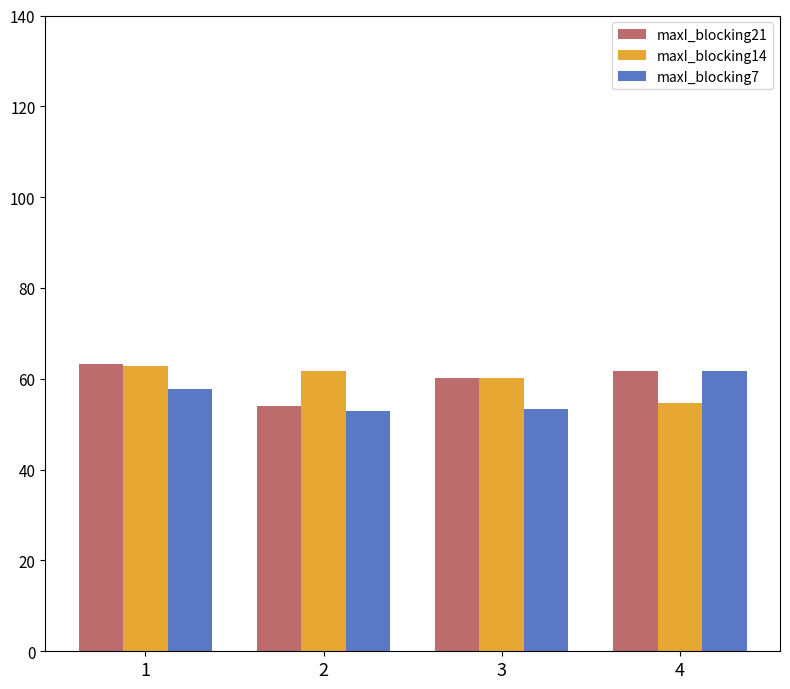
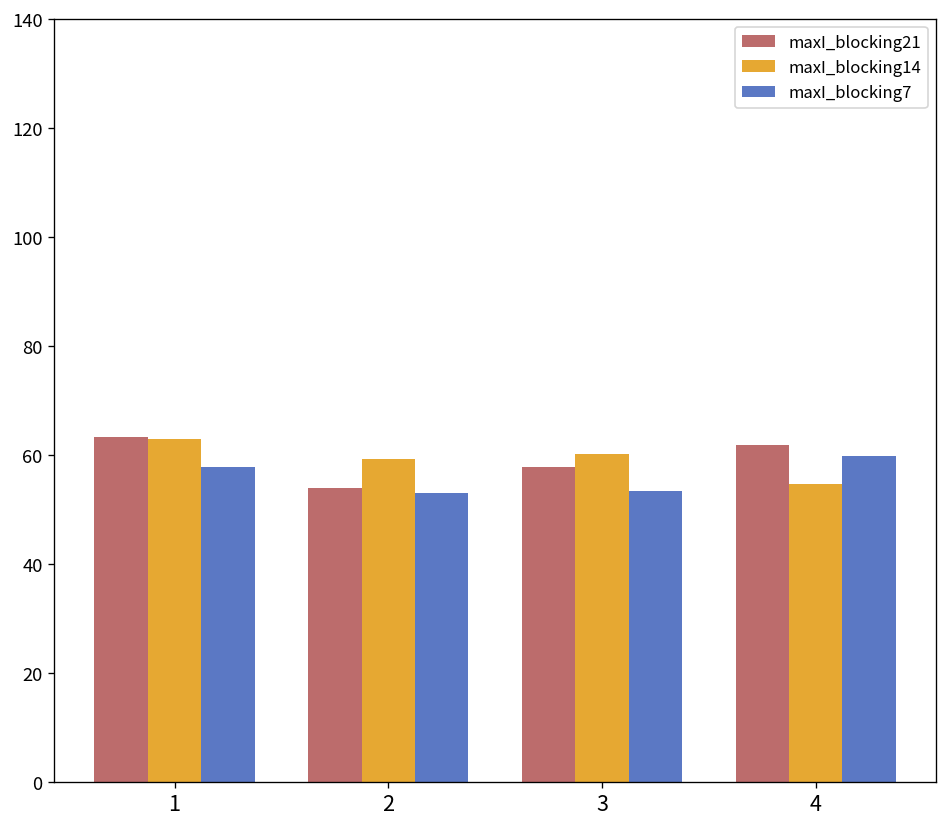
  {
    "maxI_blocking21": {
      "1": 63,
      "2": 54,
-     "3": 60,
+     "3": 58,
      "4": 62
    },
    "maxI_blocking14": {
      "1": 63,
-     "2": 62,
+     "2": 59,
      "3": 60,
      "4": 55
    },
    "maxI_blocking7": {
      "1": 58,
      "2": 53,
      "3": 53,
-     "4": 62
+     "4": 60
    }
  }
